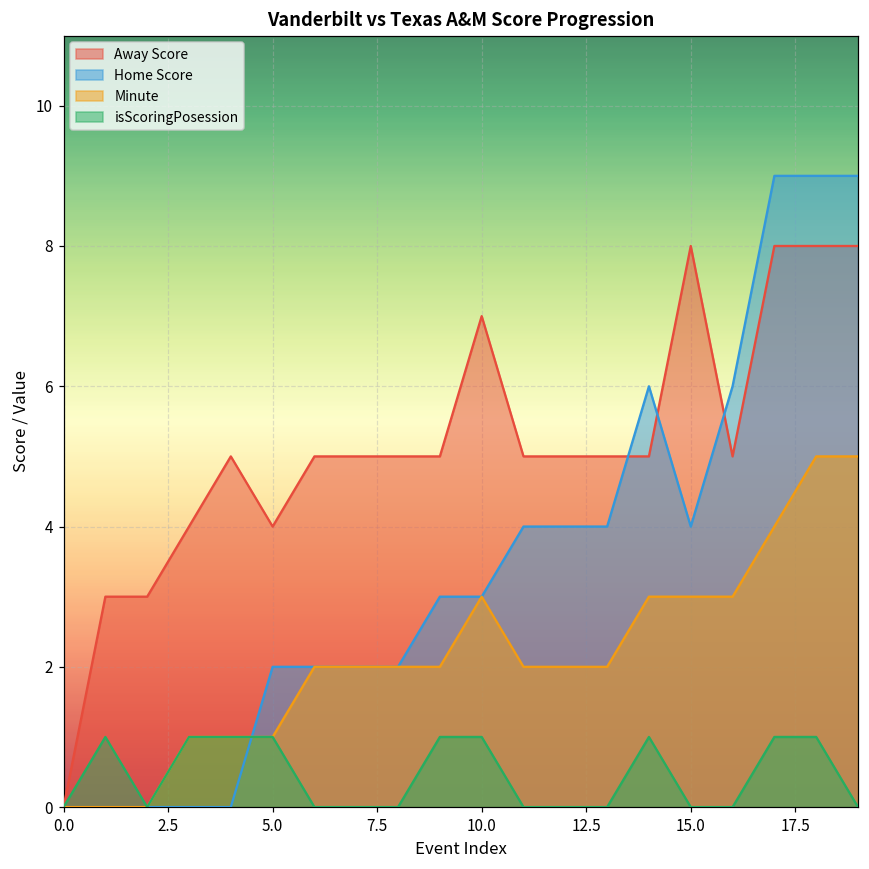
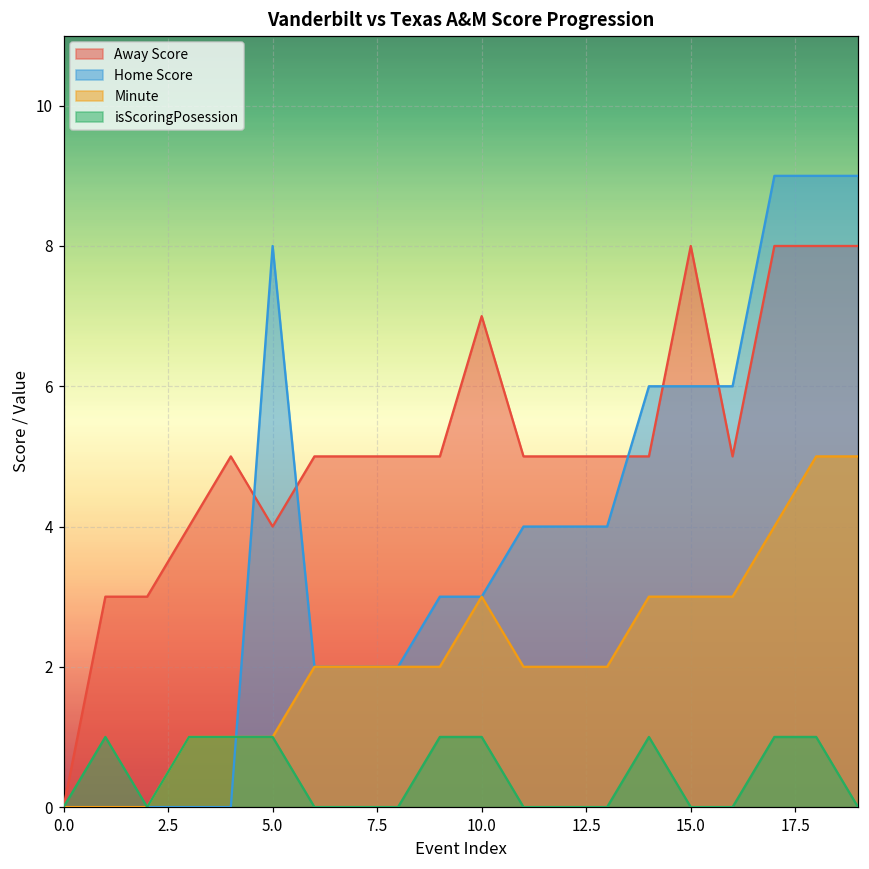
  {
    "Away Score": {
      "5.0": 4,
      "10.0": 7,
      "15.0": 8
    },
    "Home Score": {
-     "5.0": 2,
-     "15.0": 4
+     "5.0": 8,
+     "15.0": 6
    },
    "Minute": {
      "15.0": 3
    },
    "isScoringPosession": {
      "10.0": 1,
      "15.0": 0
    }
  }
